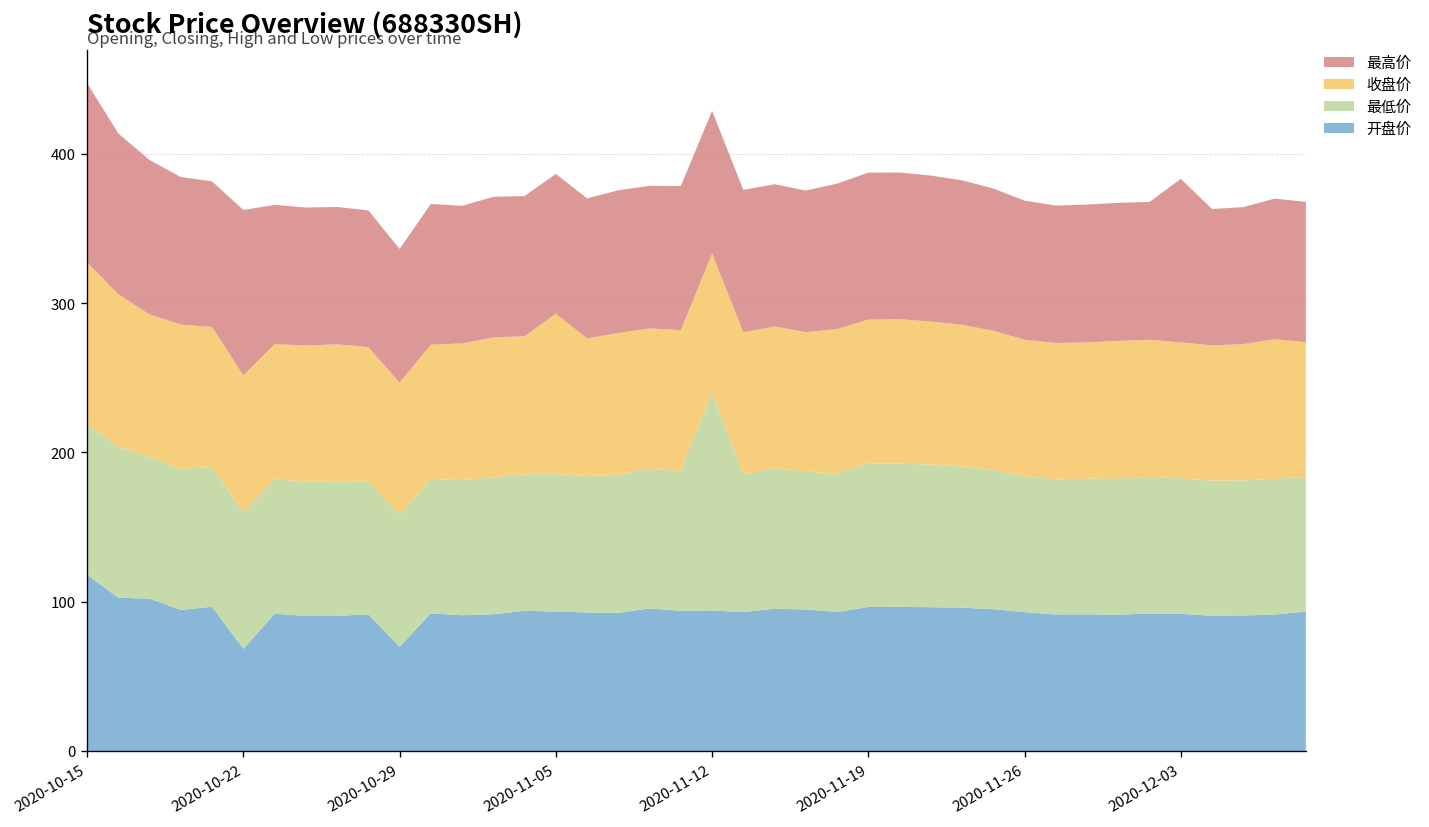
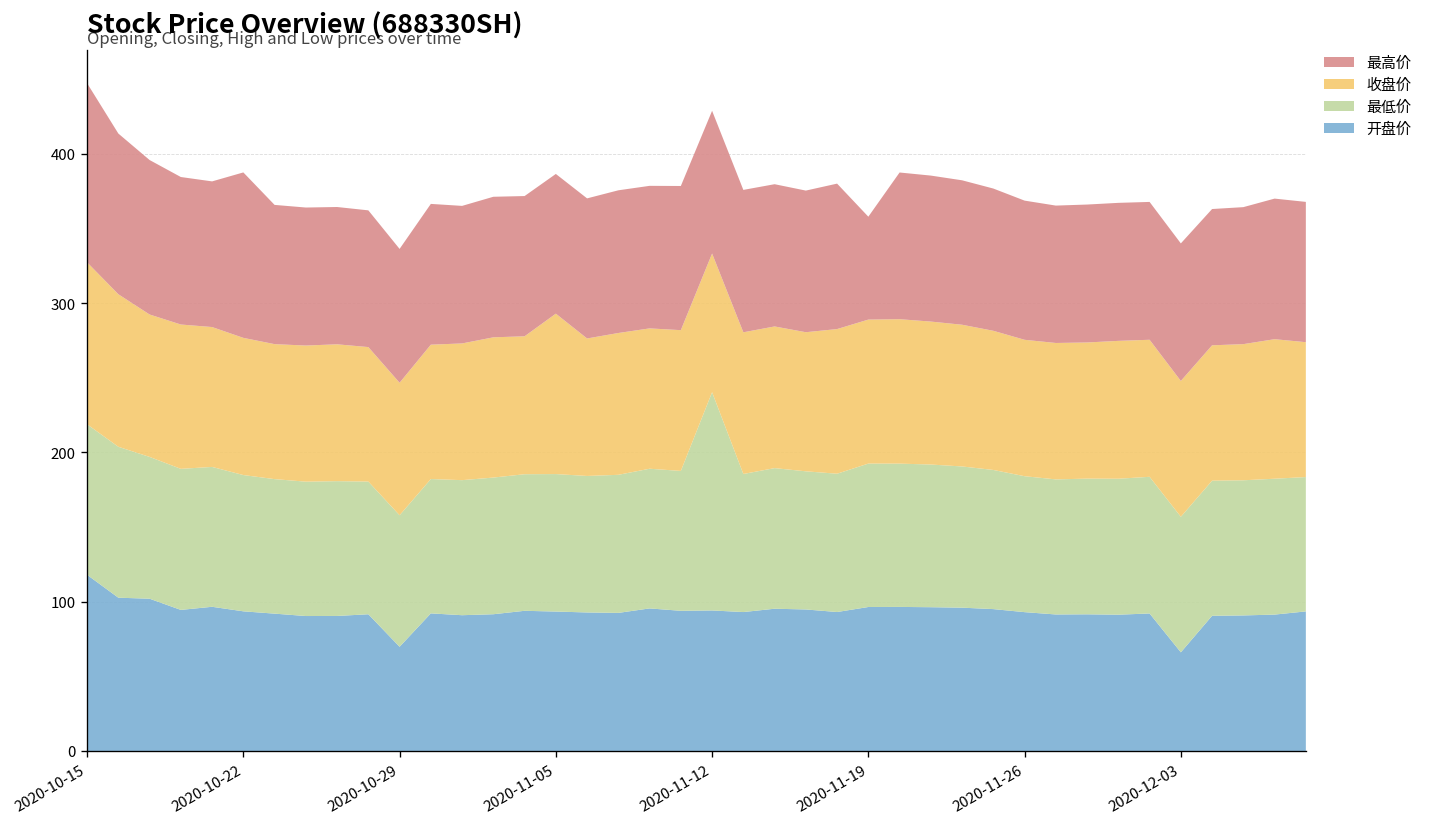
  {
    "开盘价": {
      "2020-10-15": 118,
-     "2020-10-22": 68,
+     "2020-10-22": 94,
      "2020-10-29": 70,
      "2020-11-05": 93,
      "2020-11-12": 94,
      "2020-11-19": 96,
      "2020-11-26": 93,
-     "2020-12-03": 92
+     "2020-12-03": 66
    },
    "最低价": {
      "2020-10-15": 101,
      "2020-10-22": 91,
      "2020-10-29": 88,
      "2020-11-05": 92,
      "2020-11-12": 146,
      "2020-11-19": 96,
      "2020-11-26": 91,
      "2020-12-03": 91
    },
    "收盘价": {
      "2020-10-15": 109,
      "2020-10-22": 92,
      "2020-10-29": 89,
      "2020-11-05": 107,
      "2020-11-12": 93,
      "2020-11-19": 96,
      "2020-11-26": 91,
      "2020-12-03": 91
    },
    "最高价": {
      "2020-10-15": 120,
      "2020-10-22": 111,
      "2020-10-29": 90,
      "2020-11-05": 94,
      "2020-11-12": 96,
-     "2020-11-19": 98,
+     "2020-11-19": 69,
      "2020-11-26": 93,
-     "2020-12-03": 110
+     "2020-12-03": 92
    }
  }
